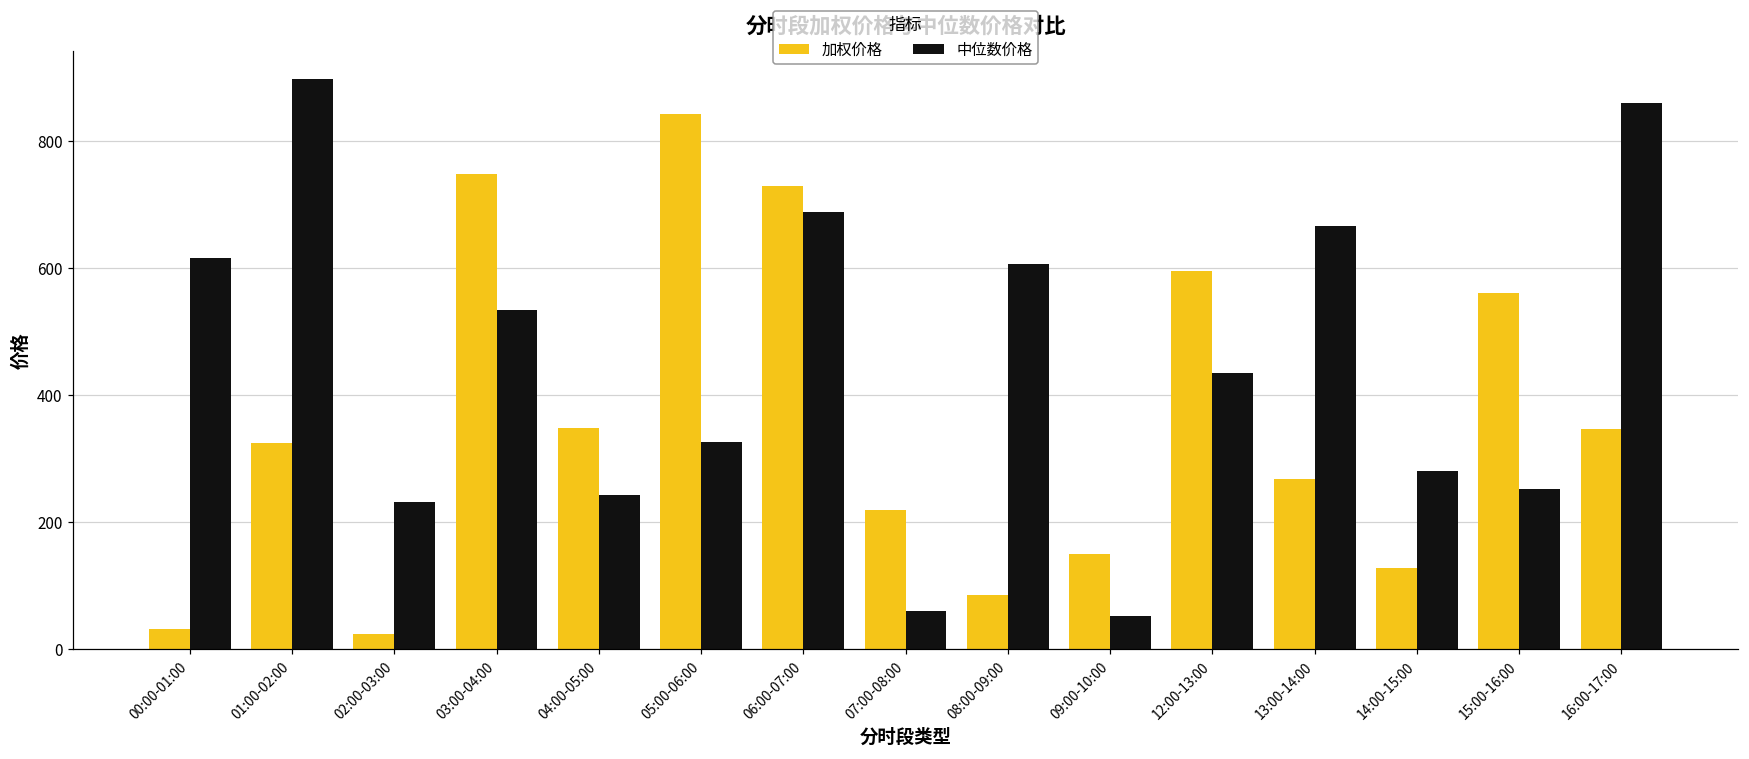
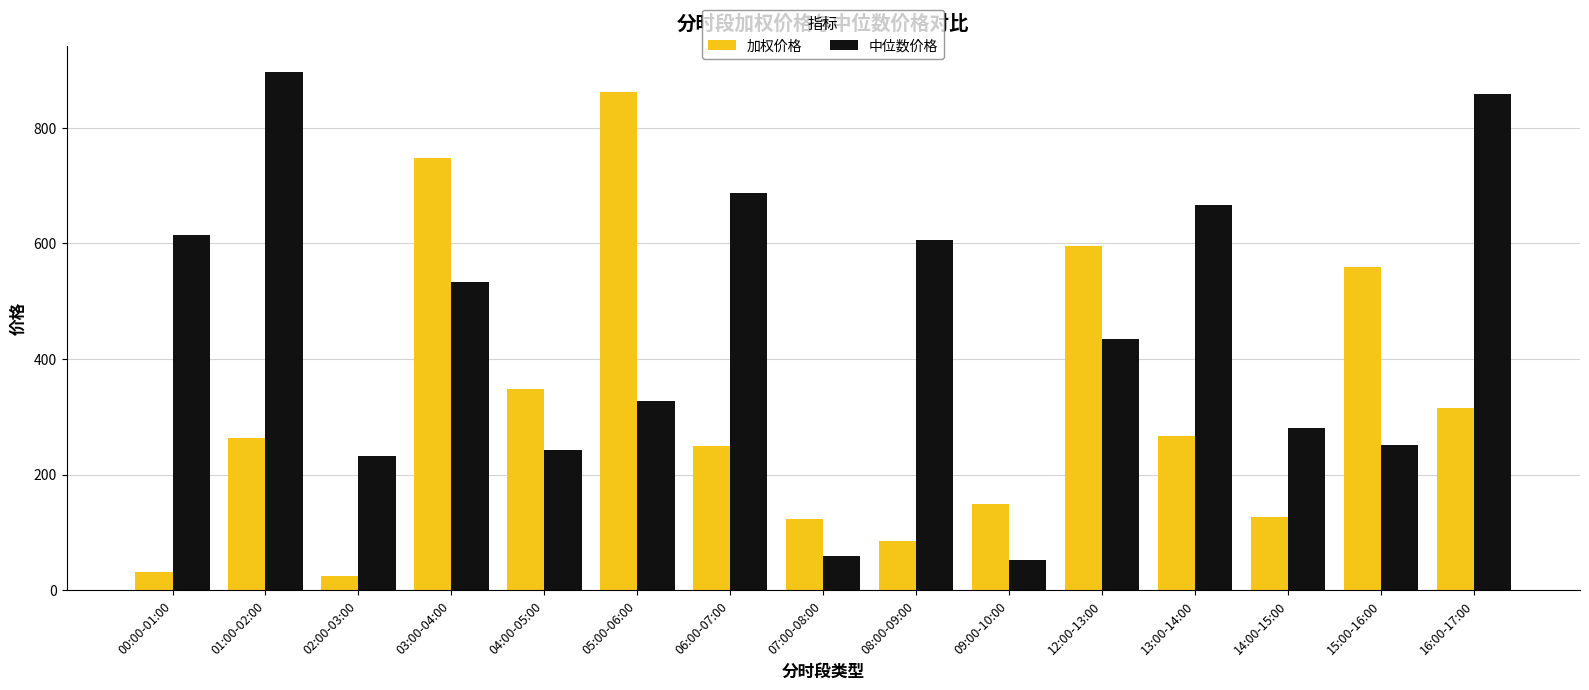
  {
    "加权价格": {
      "00:00-01:00": 30,
-     "01:00-02:00": 320,
+     "01:00-02:00": 260,
      "02:00-03:00": 20,
      "03:00-04:00": 750,
      "04:00-05:00": 350,
-     "05:00-06:00": 840,
-     "06:00-07:00": 730,
-     "07:00-08:00": 220,
+     "05:00-06:00": 860,
+     "06:00-07:00": 250,
+     "07:00-08:00": 120,
      "08:00-09:00": 80,
      "09:00-10:00": 150,
      "12:00-13:00": 600,
      "13:00-14:00": 270,
      "14:00-15:00": 130,
      "15:00-16:00": 560,
-     "16:00-17:00": 350
+     "16:00-17:00": 310
    },
    "中位数价格": {
      "00:00-01:00": 620,
      "01:00-02:00": 900,
      "02:00-03:00": 230,
      "03:00-04:00": 530,
      "04:00-05:00": 240,
      "05:00-06:00": 330,
      "06:00-07:00": 690,
      "07:00-08:00": 60,
      "08:00-09:00": 610,
      "09:00-10:00": 50,
      "12:00-13:00": 430,
      "13:00-14:00": 670,
      "14:00-15:00": 280,
      "15:00-16:00": 250,
      "16:00-17:00": 860
    }
  }
